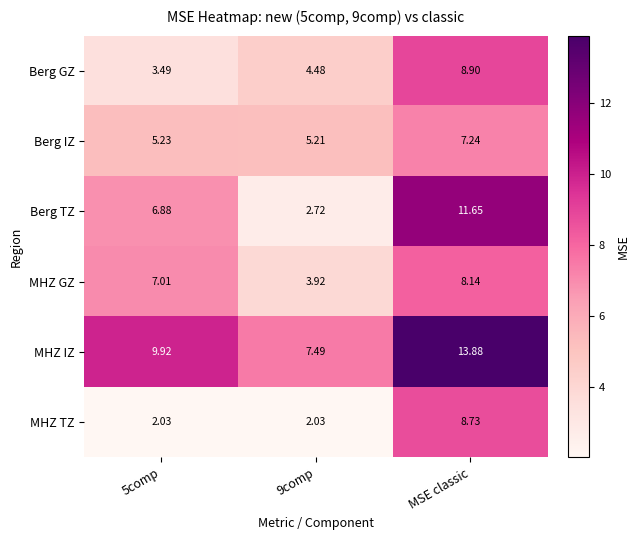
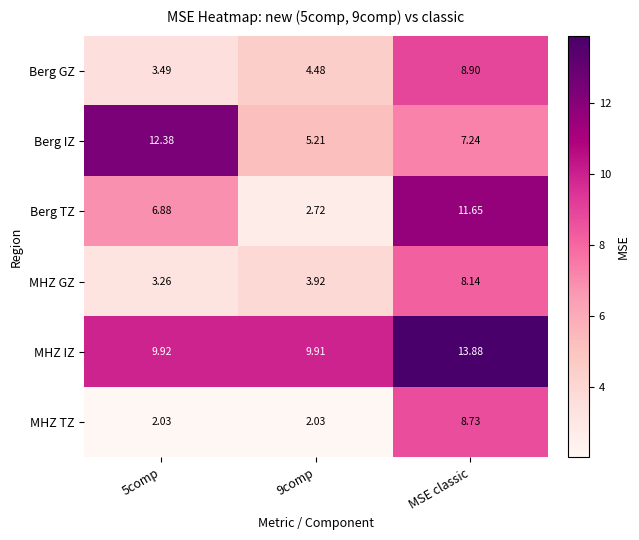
  {
    "Berg GZ": {
      "5comp": 3.49,
      "9comp": 4.48,
      "MSE classic": 8.90
    },
    "Berg IZ": {
-     "5comp": 5.23,
+     "5comp": 12.38,
      "9comp": 5.21,
      "MSE classic": 7.24
    },
    "Berg TZ": {
      "5comp": 6.88,
      "9comp": 2.72,
      "MSE classic": 11.65
    },
    "MHZ GZ": {
-     "5comp": 7.01,
+     "5comp": 3.26,
      "9comp": 3.92,
      "MSE classic": 8.14
    },
    "MHZ IZ": {
      "5comp": 9.92,
-     "9comp": 7.49,
+     "9comp": 9.91,
      "MSE classic": 13.88
    },
    "MHZ TZ": {
      "5comp": 2.03,
      "9comp": 2.03,
      "MSE classic": 8.73
    }
  }
